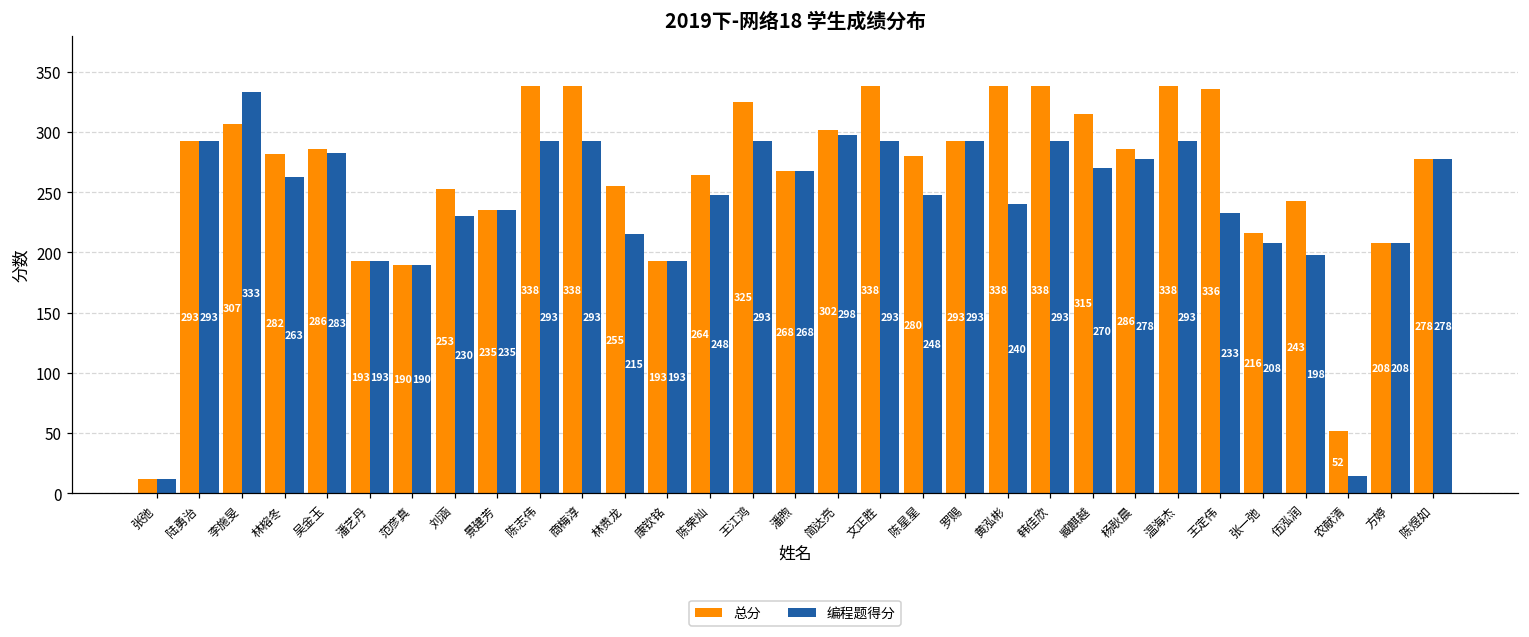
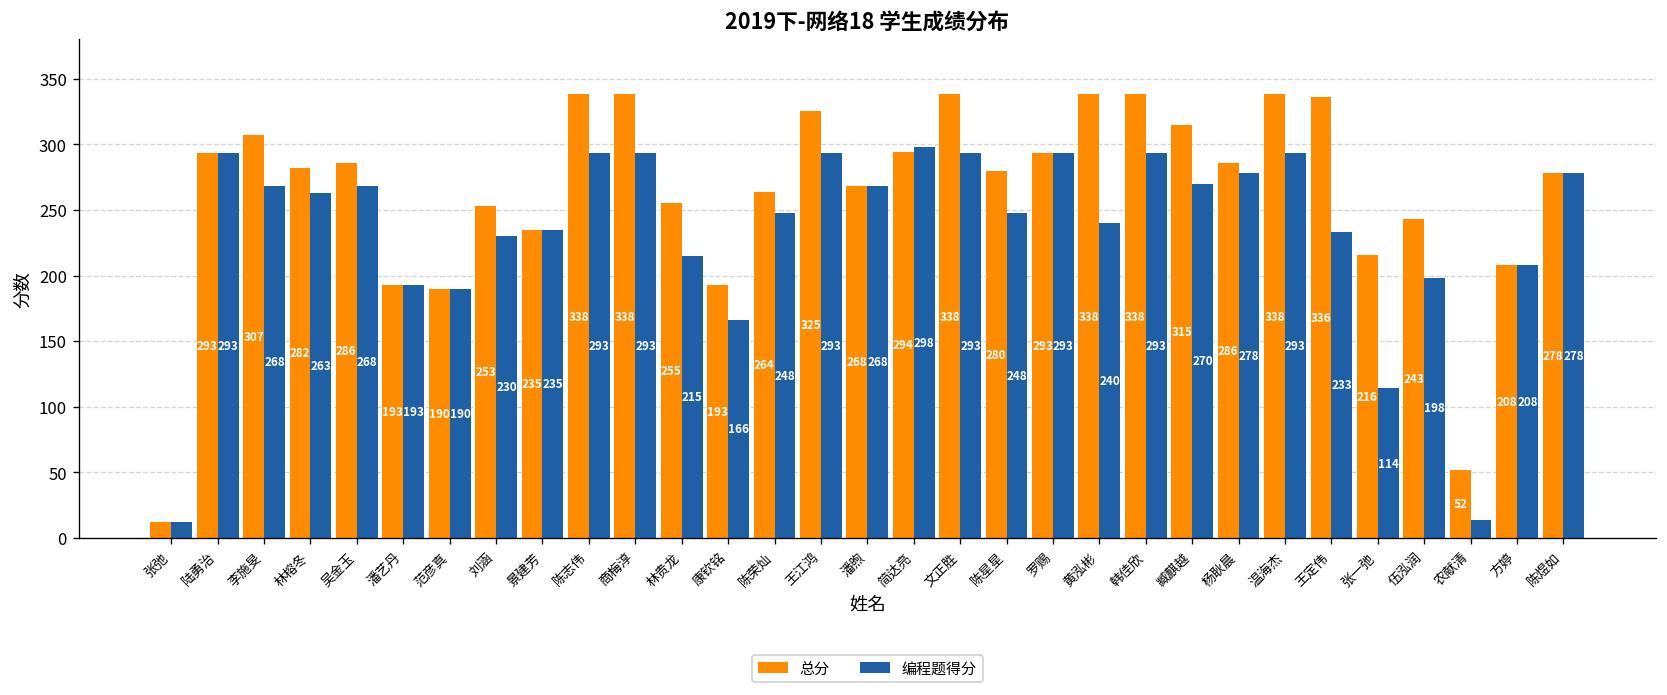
  {
    "总分": {
      "陆勇治": 293,
      "李施旻": 307,
      "林榕冬": 282,
      "吴金玉": 286,
      "潘艺丹": 193,
      "范彦真": 190,
      "刘涵": 253,
      "景建芳": 235,
      "陈志伟": 338,
      "商梅淳": 338,
      "林贵龙": 255,
      "康钦铭": 193,
      "陈荣灿": 264,
      "王江鸿": 325,
      "潘煦": 268,
-     "简达亮": 302,
+     "简达亮": 294,
      "文正胜": 338,
      "陈星星": 280,
      "罗赐": 293,
      "黄泓彬": 338,
      "韩佳欣": 338,
      "臧麒越": 315,
      "杨耿晨": 286,
      "温海杰": 338,
      "王定伟": 336,
      "张一弛": 216,
      "伍泓润": 243,
      "农献清": 52,
      "方婷": 208,
      "陈煜如": 278
    },
    "编程题得分": {
      "陆勇治": 293,
-     "李施旻": 333,
+     "李施旻": 268,
      "林榕冬": 263,
-     "吴金玉": 283,
+     "吴金玉": 268,
      "潘艺丹": 193,
      "范彦真": 190,
      "刘涵": 230,
      "景建芳": 235,
      "陈志伟": 293,
      "商梅淳": 293,
      "林贵龙": 215,
-     "康钦铭": 193,
+     "康钦铭": 166,
      "陈荣灿": 248,
      "王江鸿": 293,
      "潘煦": 268,
      "简达亮": 298,
      "文正胜": 293,
      "陈星星": 248,
      "罗赐": 293,
      "黄泓彬": 240,
      "韩佳欣": 293,
      "臧麒越": 270,
      "杨耿晨": 278,
      "温海杰": 293,
      "王定伟": 233,
-     "张一弛": 208,
+     "张一弛": 114,
      "伍泓润": 198,
      "方婷": 208,
      "陈煜如": 278
    }
  }
